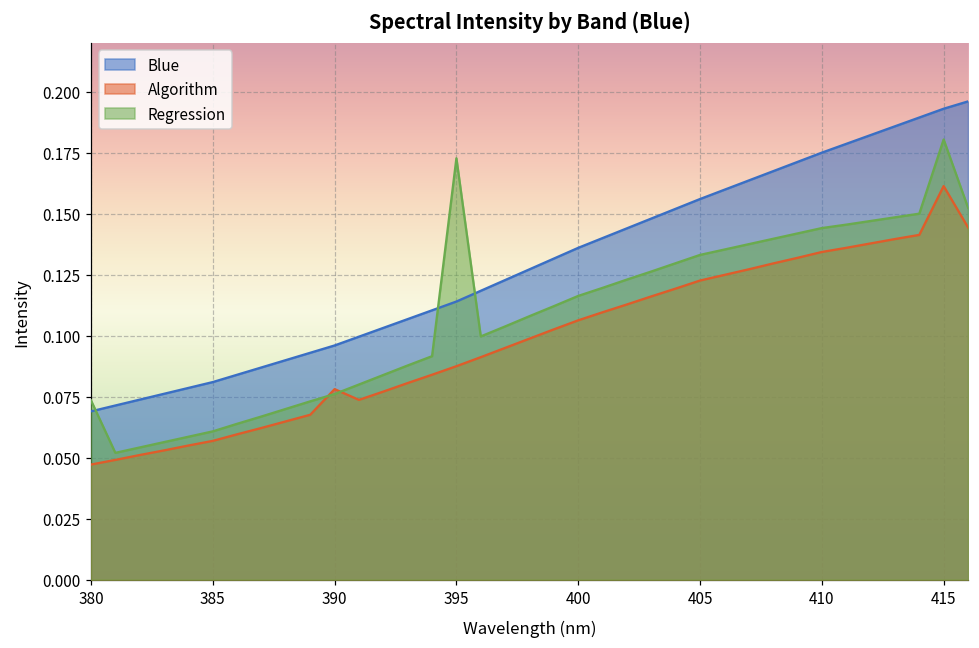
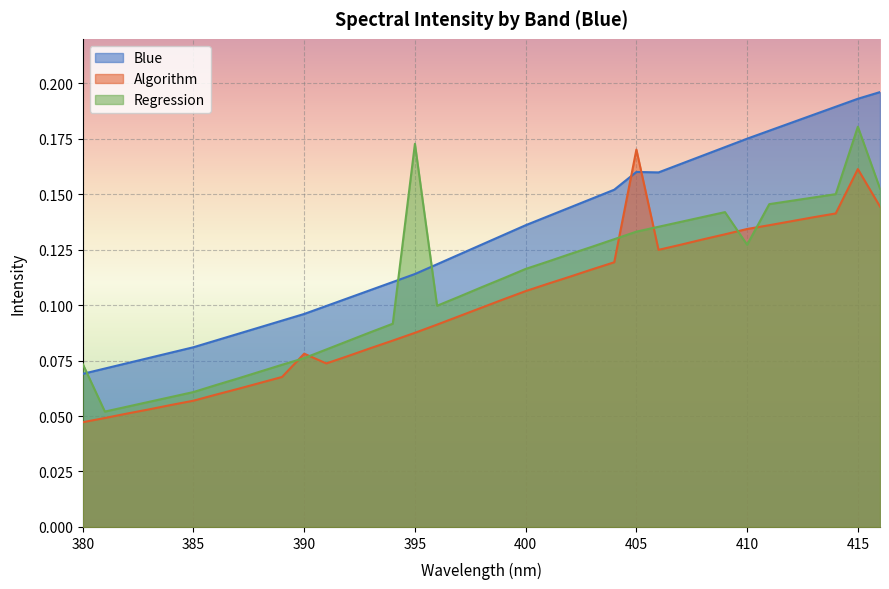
  {
    "Blue": {
      "380": 0.069,
      "385": 0.081,
      "390": 0.096,
      "395": 0.114,
      "400": 0.136,
-     "405": 0.156,
+     "405": 0.160,
      "410": 0.175,
      "415": 0.193
    },
    "Algorithm": {
      "380": 0.047,
      "385": 0.057,
      "390": 0.078,
      "395": 0.088,
      "400": 0.106,
-     "405": 0.123,
+     "405": 0.170,
      "410": 0.134,
      "415": 0.161
    },
    "Regression": {
      "380": 0.074,
      "385": 0.061,
      "390": 0.076,
      "395": 0.173,
      "400": 0.116,
      "405": 0.133,
-     "410": 0.144,
+     "410": 0.127,
      "415": 0.180
    }
  }
